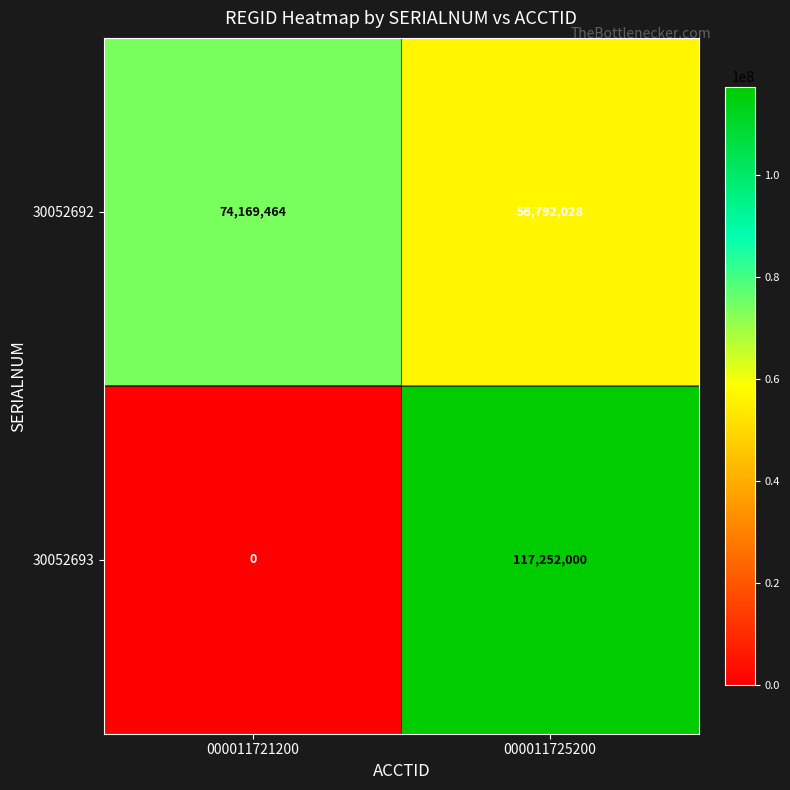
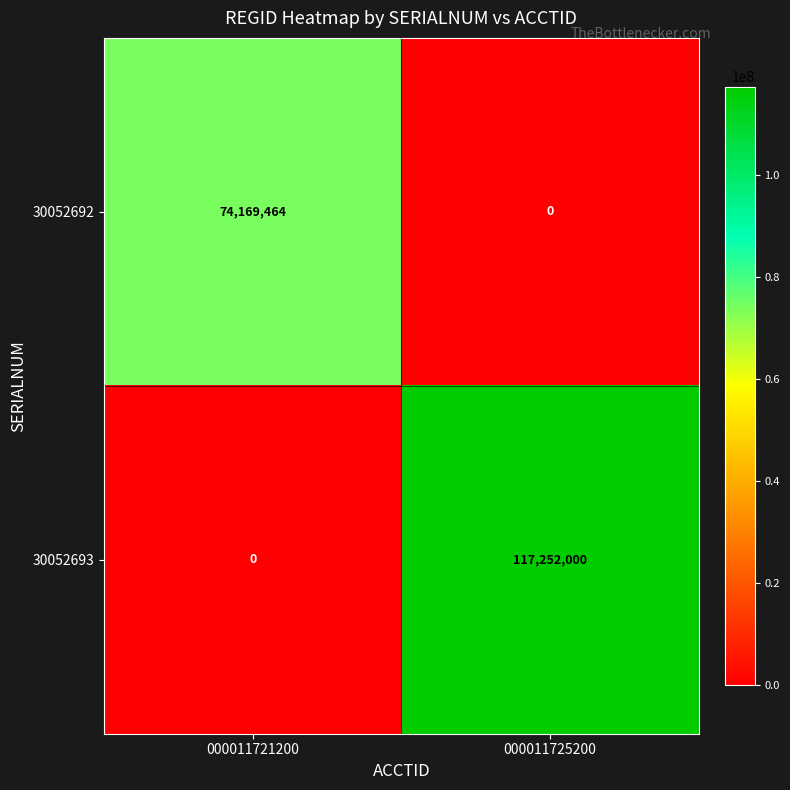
  {
    "30052692": {
      "000011721200": "74,169,464",
-     "000011725200": "56,792,028"
+     "000011725200": "0"
    },
    "30052693": {
      "000011721200": "0",
      "000011725200": "117,252,000"
    }
  }
